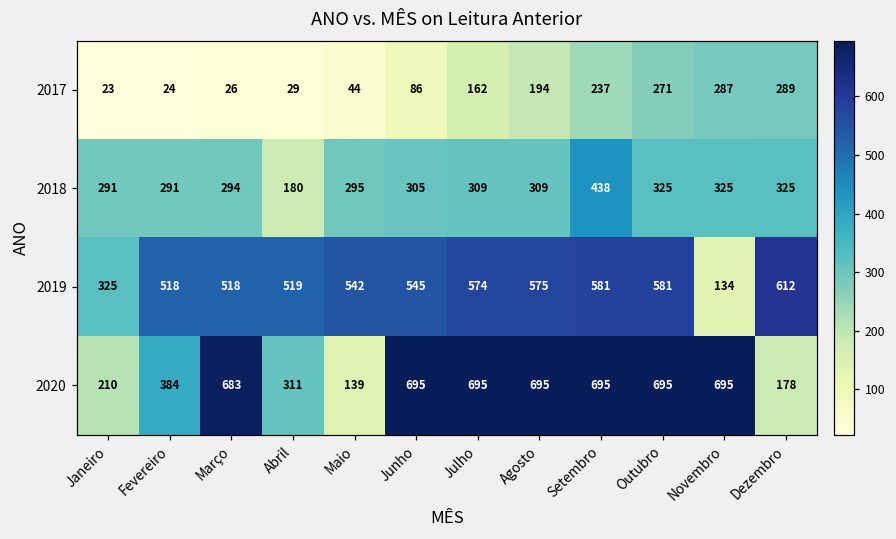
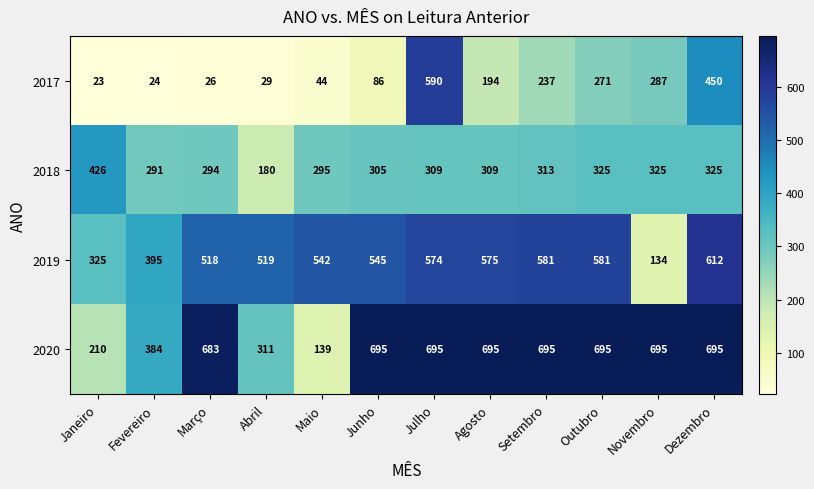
  {
    "2017": {
      "Janeiro": 23,
      "Fevereiro": 24,
      "Março": 26,
      "Abril": 29,
      "Maio": 44,
      "Junho": 86,
-     "Julho": 162,
+     "Julho": 590,
      "Agosto": 194,
      "Setembro": 237,
      "Outubro": 271,
      "Novembro": 287,
-     "Dezembro": 289
+     "Dezembro": 450
    },
    "2018": {
-     "Janeiro": 291,
+     "Janeiro": 426,
      "Fevereiro": 291,
      "Março": 294,
      "Abril": 180,
      "Maio": 295,
      "Junho": 305,
      "Julho": 309,
      "Agosto": 309,
-     "Setembro": 438,
+     "Setembro": 313,
      "Outubro": 325,
      "Novembro": 325,
      "Dezembro": 325
    },
    "2019": {
      "Janeiro": 325,
-     "Fevereiro": 518,
+     "Fevereiro": 395,
      "Março": 518,
      "Abril": 519,
      "Maio": 542,
      "Junho": 545,
      "Julho": 574,
      "Agosto": 575,
      "Setembro": 581,
      "Outubro": 581,
      "Novembro": 134,
      "Dezembro": 612
    },
    "2020": {
      "Janeiro": 210,
      "Fevereiro": 384,
      "Março": 683,
      "Abril": 311,
      "Maio": 139,
      "Junho": 695,
      "Julho": 695,
      "Agosto": 695,
      "Setembro": 695,
      "Outubro": 695,
      "Novembro": 695,
-     "Dezembro": 178
+     "Dezembro": 695
    }
  }
